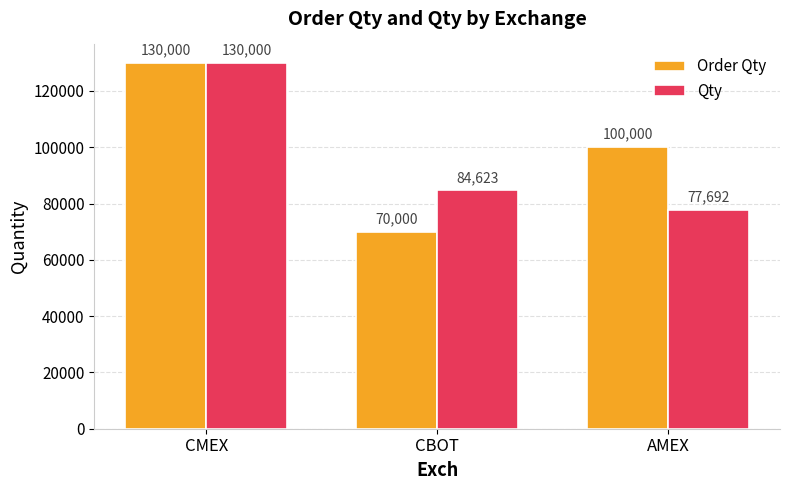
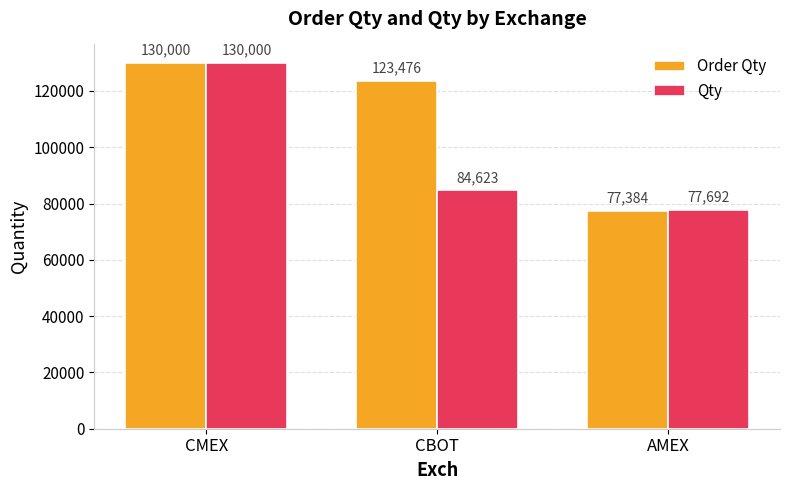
  {
    "Order Qty": {
      "CMEX": "130,000",
-     "CBOT": "70,000",
-     "AMEX": "100,000"
+     "CBOT": "123,476",
+     "AMEX": "77,384"
    },
    "Qty": {
      "CMEX": "130,000",
      "CBOT": "84,623",
      "AMEX": "77,692"
    }
  }
